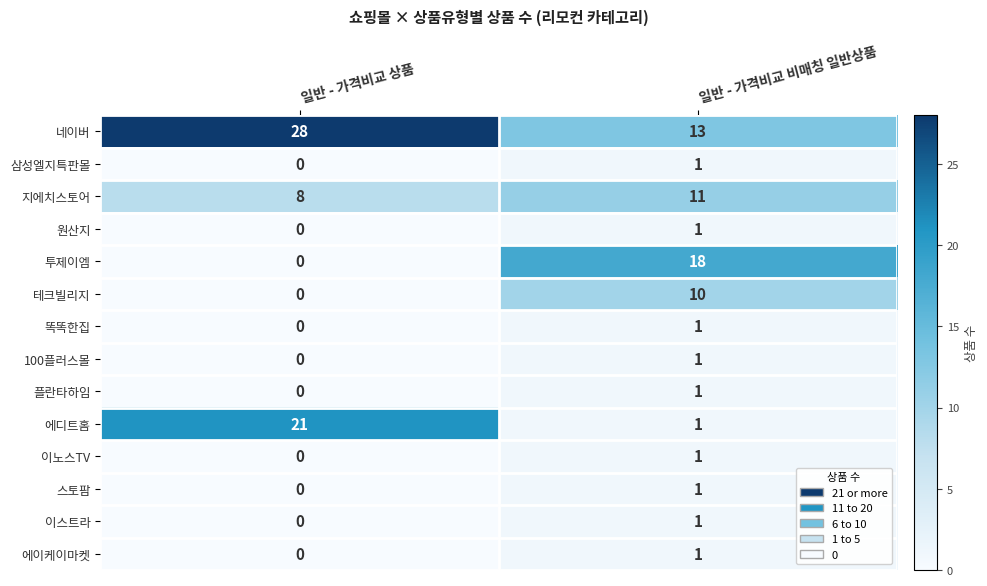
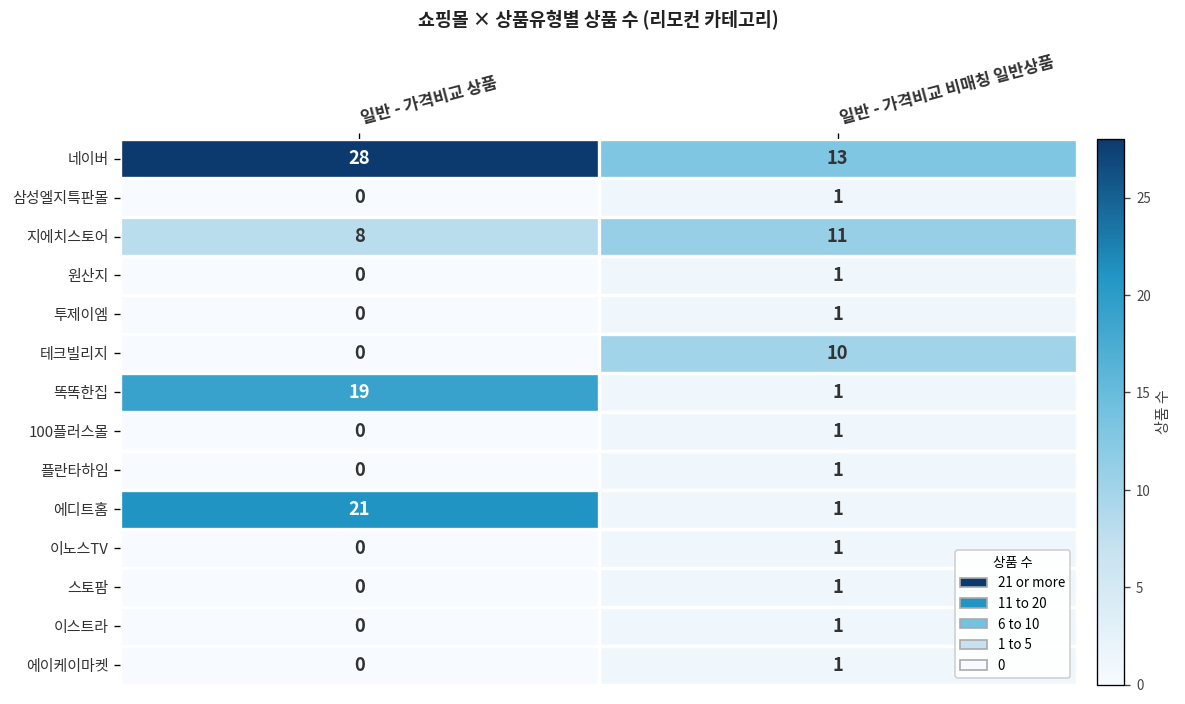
  {
    "네이버": {
      "일반 - 가격비교 상품": 28,
      "일반 - 가격비교 비매칭 일반상품": 13
    },
    "삼성엘지특판몰": {
      "일반 - 가격비교 상품": 0,
      "일반 - 가격비교 비매칭 일반상품": 1
    },
    "지에치스토어": {
      "일반 - 가격비교 상품": 8,
      "일반 - 가격비교 비매칭 일반상품": 11
    },
    "원산지": {
      "일반 - 가격비교 상품": 0,
      "일반 - 가격비교 비매칭 일반상품": 1
    },
    "투제이엠": {
      "일반 - 가격비교 상품": 0,
-     "일반 - 가격비교 비매칭 일반상품": 18
+     "일반 - 가격비교 비매칭 일반상품": 1
    },
    "테크빌리지": {
      "일반 - 가격비교 상품": 0,
      "일반 - 가격비교 비매칭 일반상품": 10
    },
    "똑똑한집": {
-     "일반 - 가격비교 상품": 0,
+     "일반 - 가격비교 상품": 19,
      "일반 - 가격비교 비매칭 일반상품": 1
    },
    "100플러스몰": {
      "일반 - 가격비교 상품": 0,
      "일반 - 가격비교 비매칭 일반상품": 1
    },
    "플란타하임": {
      "일반 - 가격비교 상품": 0,
      "일반 - 가격비교 비매칭 일반상품": 1
    },
    "에디트홈": {
      "일반 - 가격비교 상품": 21,
      "일반 - 가격비교 비매칭 일반상품": 1
    },
    "이노스TV": {
      "일반 - 가격비교 상품": 0,
      "일반 - 가격비교 비매칭 일반상품": 1
    },
    "스토팜": {
      "일반 - 가격비교 상품": 0,
      "일반 - 가격비교 비매칭 일반상품": 1
    },
    "이스트라": {
      "일반 - 가격비교 상품": 0,
      "일반 - 가격비교 비매칭 일반상품": 1
    },
    "에이케이마켓": {
      "일반 - 가격비교 상품": 0,
      "일반 - 가격비교 비매칭 일반상품": 1
    }
  }
